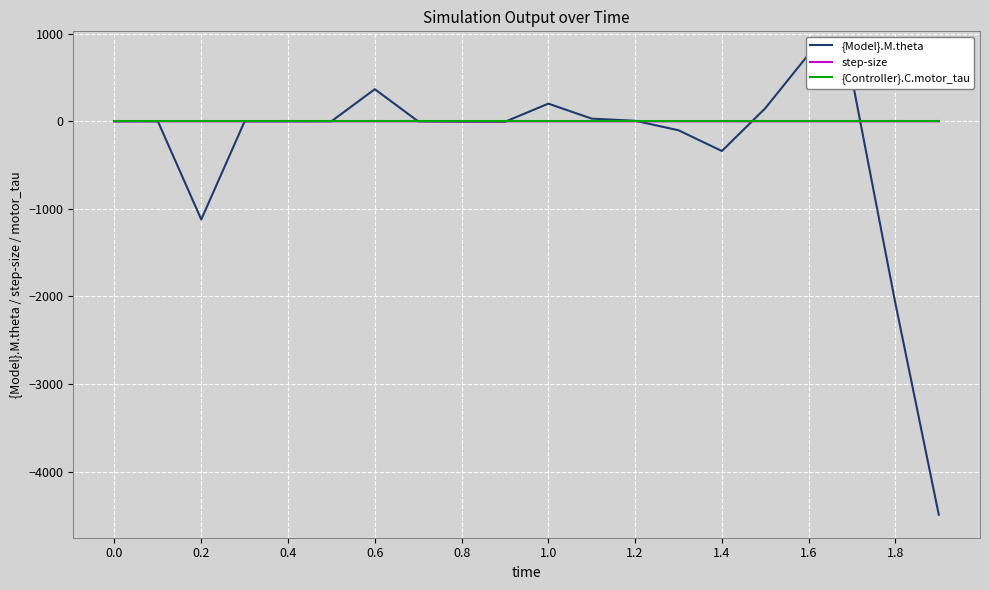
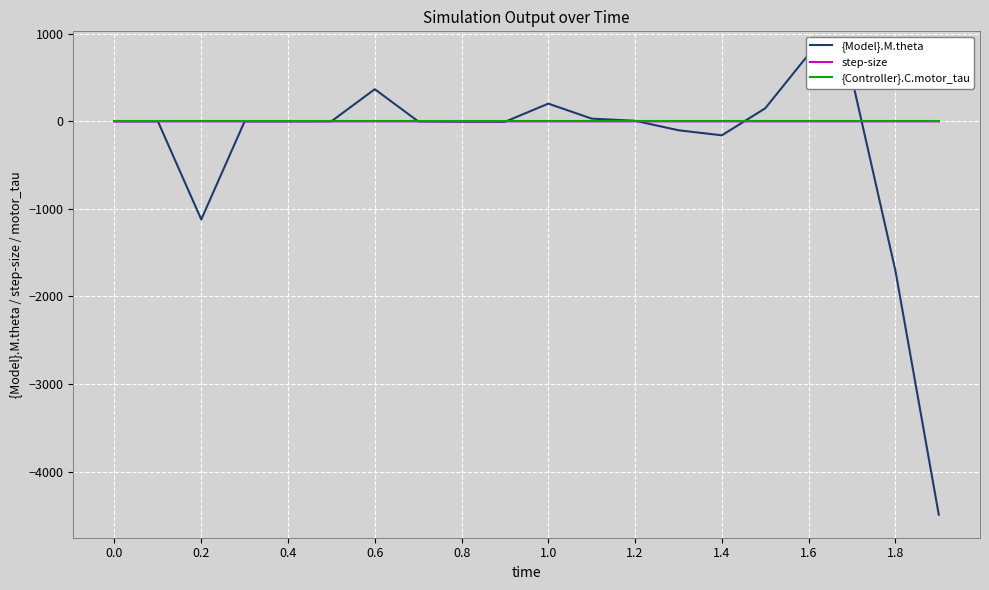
  {
    "{Model}.M.theta": {
      "0.2": -1100,
      "0.6": 400,
      "1.0": 200,
-     "1.4": -300,
-     "1.8": -2100
+     "1.4": -200,
+     "1.8": -1700
    },
    "{Controller}.C.motor_tau": {
      "0.2": 0,
      "0.6": 0,
      "1.0": 0,
      "1.4": 0,
      "1.6": 0,
      "1.8": 0
    }
  }
